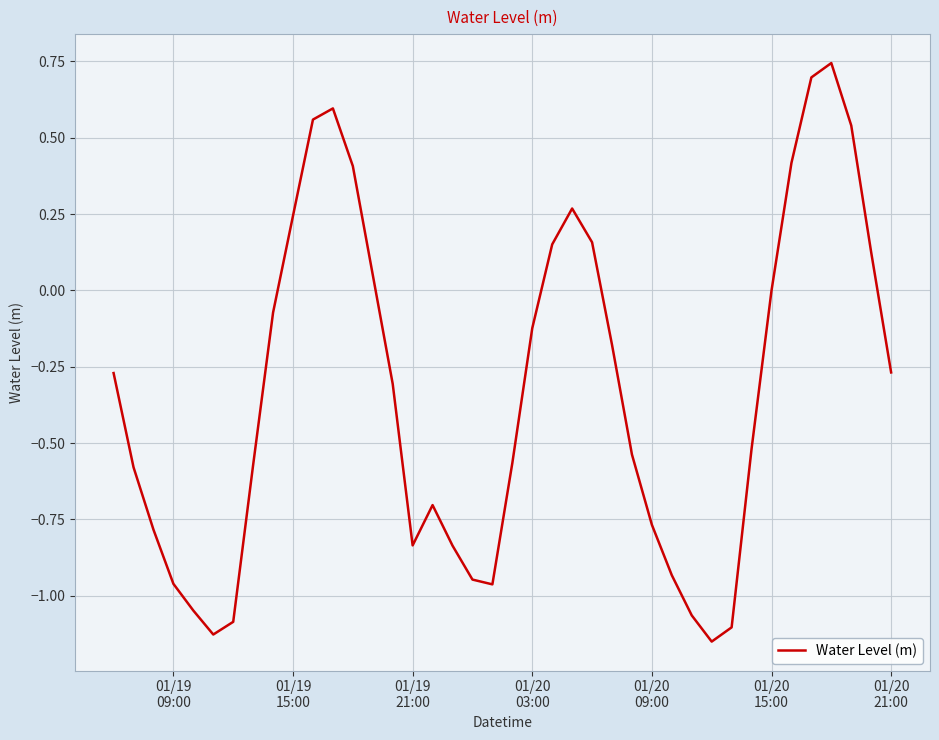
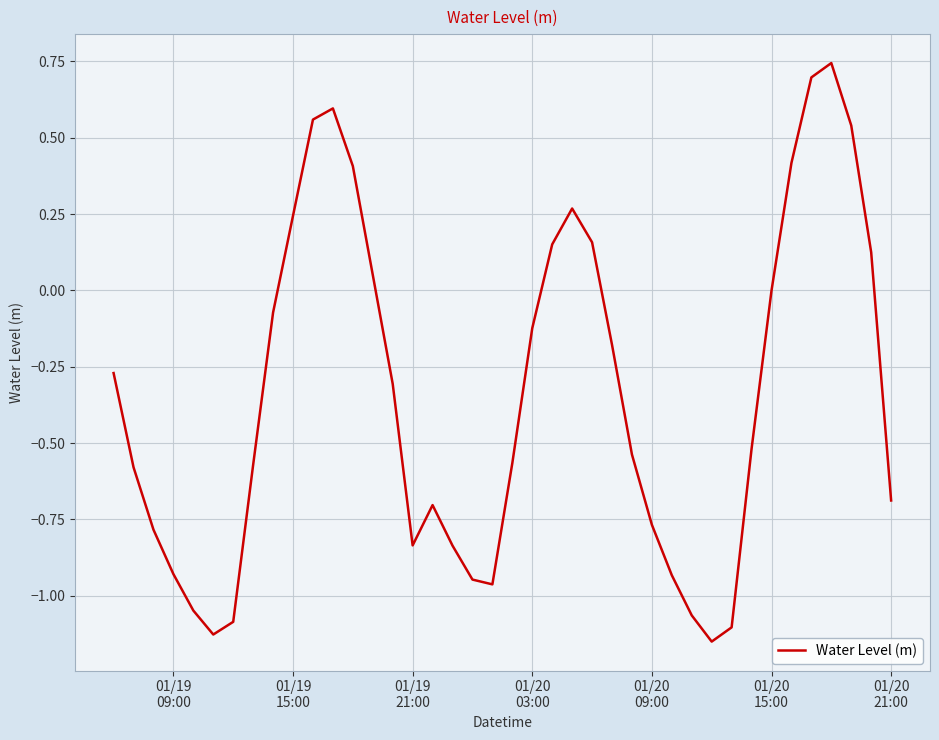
  {
-   "01/19 09:00": -0.96,
+   "01/19 09:00": -0.93,
    "01/19 15:00": 0.24,
    "01/19 21:00": -0.84,
    "01/20 03:00": -0.12,
    "01/20 09:00": -0.77,
    "01/20 15:00": 0.00,
-   "01/20 21:00": -0.27
+   "01/20 21:00": -0.69
  }
